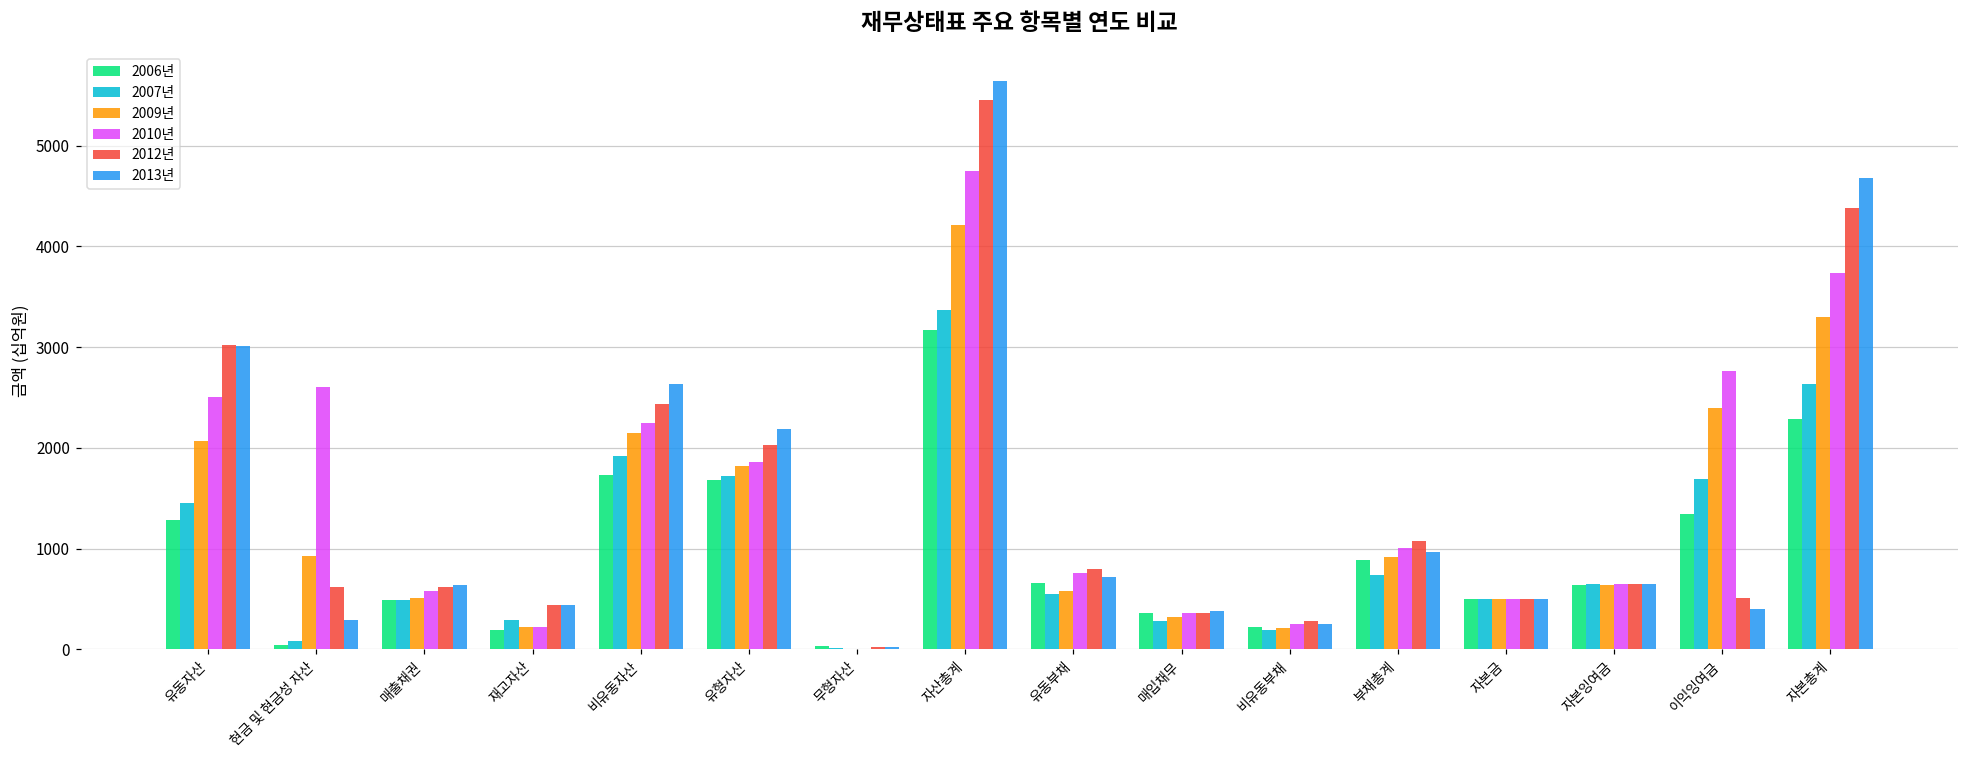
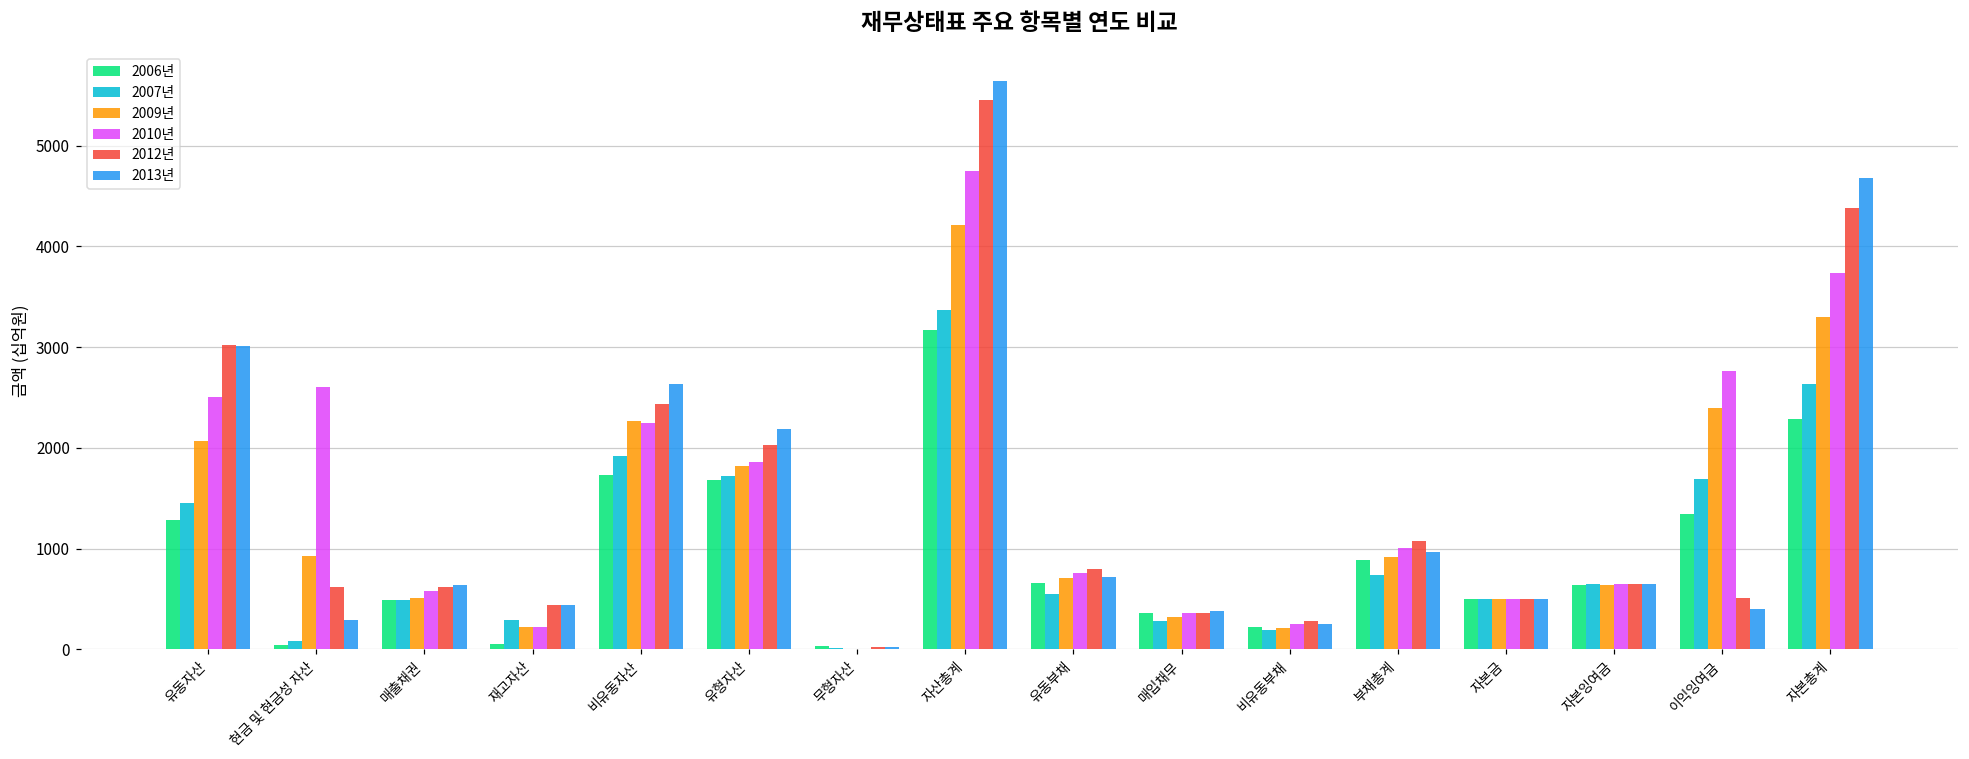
  {
    "2006년": {
      "유동자산": 1300,
      "현금 및 현금성 자산": 0,
      "매출채권": 500,
-     "재고자산": 200,
+     "재고자산": 0,
      "비유동자산": 1700,
      "유형자산": 1700,
      "무형자산": 0,
      "자산총계": 3200,
      "유동부채": 700,
      "매입채무": 400,
      "비유동부채": 200,
      "부채총계": 900,
      "자본금": 500,
      "자본잉여금": 600,
      "이익잉여금": 1300,
      "자본총계": 2300
    },
    "2009년": {
      "유동자산": 2100,
      "현금 및 현금성 자산": 900,
      "매출채권": 500,
      "재고자산": 200,
-     "비유동자산": 2100,
+     "비유동자산": 2300,
      "유형자산": 1800,
      "자산총계": 4200,
-     "유동부채": 600,
+     "유동부채": 700,
      "매입채무": 300,
      "비유동부채": 200,
      "부채총계": 900,
      "자본금": 500,
      "자본잉여금": 600,
      "이익잉여금": 2400,
      "자본총계": 3300
    },
    "2010년": {
      "유동자산": 2500,
      "현금 및 현금성 자산": 2600,
      "매출채권": 600,
      "재고자산": 200,
      "비유동자산": 2200,
      "유형자산": 1900,
      "자산총계": 4700,
      "유동부채": 800,
      "매입채무": 400,
      "비유동부채": 200,
      "부채총계": 1000,
      "자본금": 500,
      "자본잉여금": 600,
      "이익잉여금": 2800,
      "자본총계": 3700
    },
    "2012년": {
      "유동자산": 3000,
      "현금 및 현금성 자산": 600,
      "매출채권": 600,
      "재고자산": 400,
      "비유동자산": 2400,
      "유형자산": 2000,
      "자산총계": 5500,
      "유동부채": 800,
      "매입채무": 400,
      "비유동부채": 300,
      "부채총계": 1100,
      "자본금": 500,
      "자본잉여금": 600,
      "이익잉여금": 500,
      "자본총계": 4400
    }
  }
